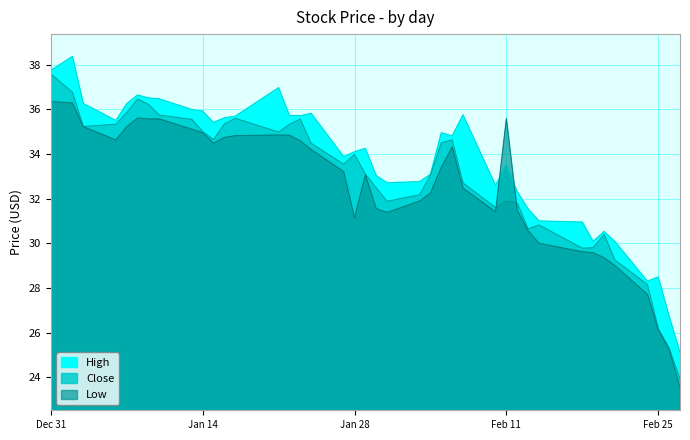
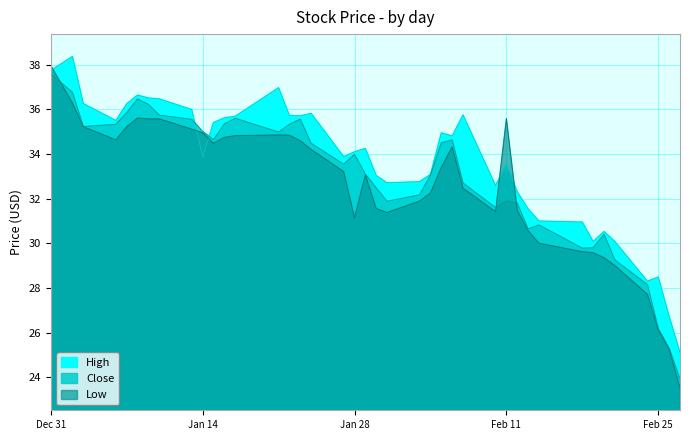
  {
    "High": {
      "Dec 31": 37.7,
-     "Jan 14": 35.9,
+     "Jan 14": 33.9,
      "Jan 28": 34.1,
      "Feb 11": 33.5,
      "Feb 25": 28.5
    },
    "Close": {
      "Dec 31": 37.6,
      "Jan 28": 34.0,
      "Feb 11": 31.9
    },
    "Low": {
-     "Dec 31": 36.3,
+     "Dec 31": 38.0,
      "Jan 28": 31.1,
      "Feb 11": 35.6
    }
  }
